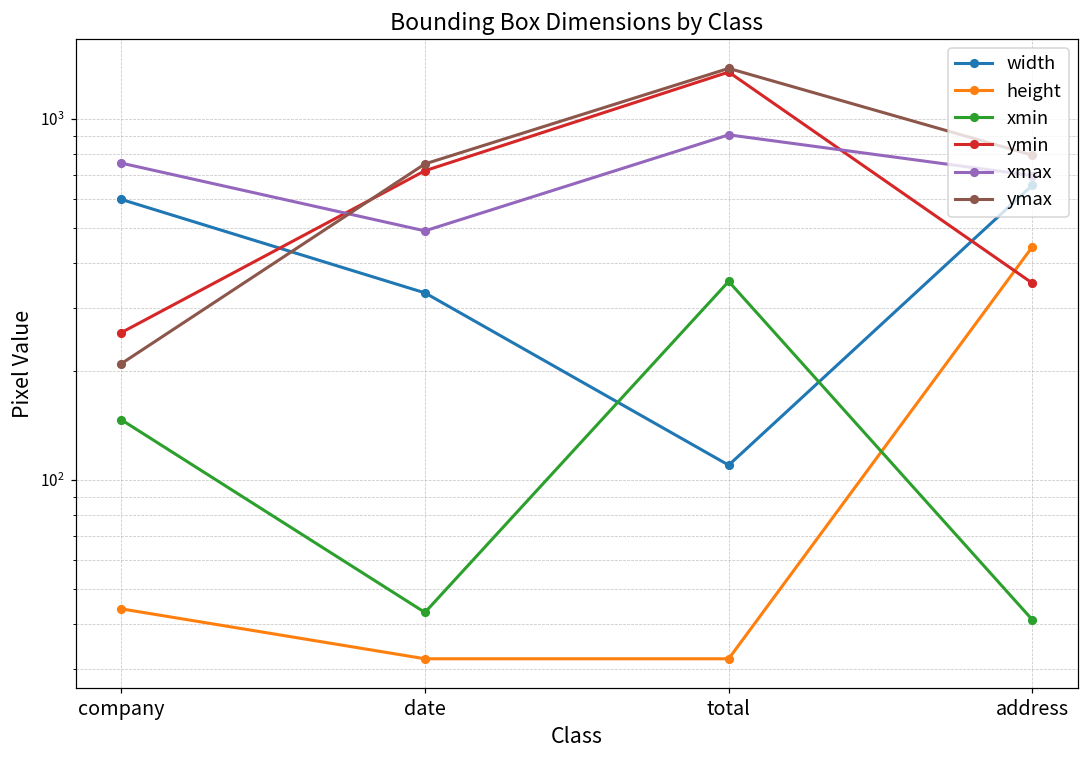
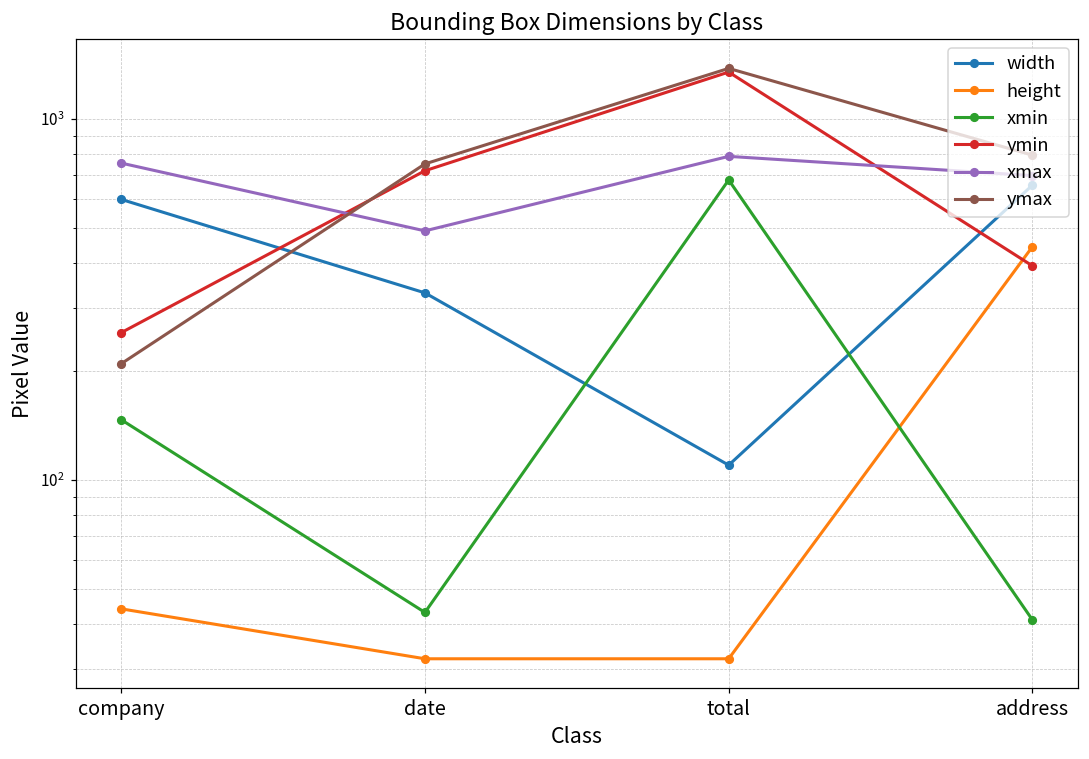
  {
    "width": {
      "company": 600,
      "date": 330,
      "total": 110
    },
    "height": {
      "company": 44,
      "date": 32,
      "total": 32,
      "address": 440
    },
    "xmin": {
      "company": 150,
      "date": 43,
-     "total": 360,
+     "total": 680,
      "address": 41
    },
    "ymin": {
      "company": 260,
      "date": 720,
      "total": 1350,
-     "address": 350
+     "address": 390
    },
    "xmax": {
      "company": 760,
      "date": 490,
-     "total": 900
+     "total": 790
    },
    "ymax": {
      "company": 210,
      "date": 750,
      "total": 1380
    }
  }
